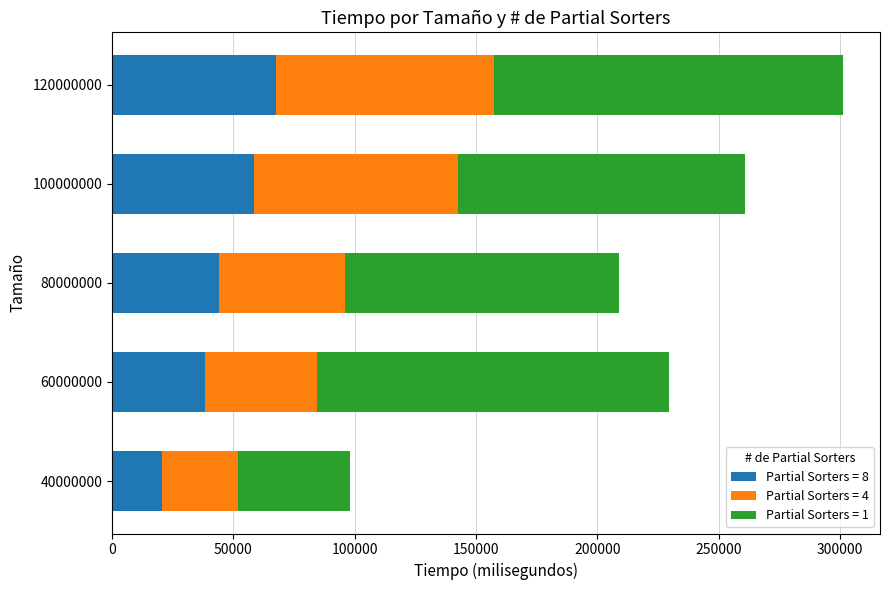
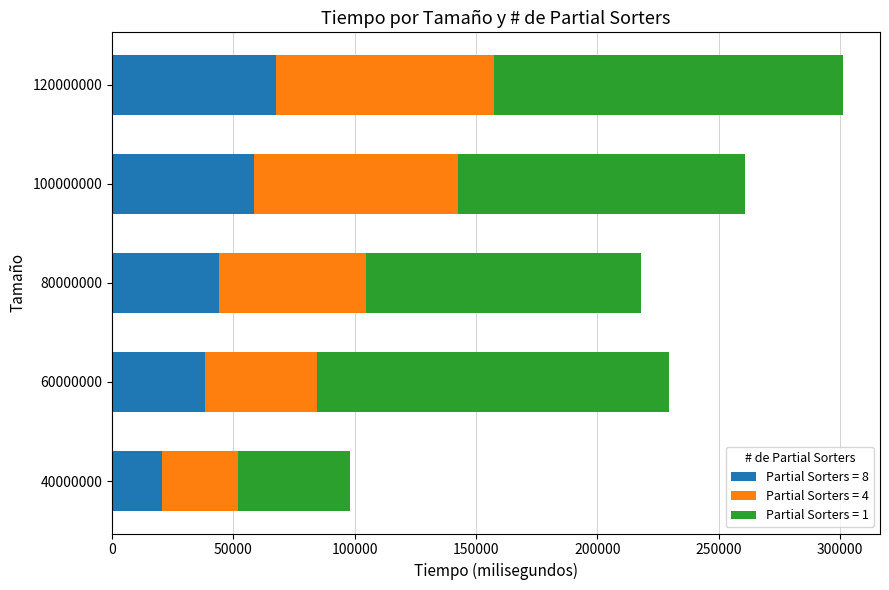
  {
    "Partial Sorters = 8": {
      "120000000": 68000,
      "100000000": 59000,
      "80000000": 44000,
      "60000000": 38000,
      "40000000": 21000
    },
    "Partial Sorters = 4": {
      "120000000": 90000,
      "100000000": 84000,
-     "80000000": 52000,
+     "80000000": 61000,
      "60000000": 46000,
      "40000000": 31000
    },
    "Partial Sorters = 1": {
      "120000000": 144000,
      "100000000": 118000,
      "80000000": 113000,
      "60000000": 145000,
      "40000000": 46000
    }
  }
